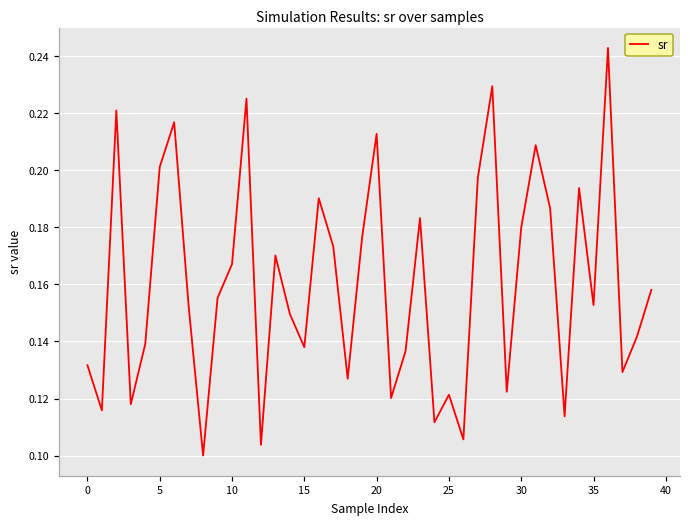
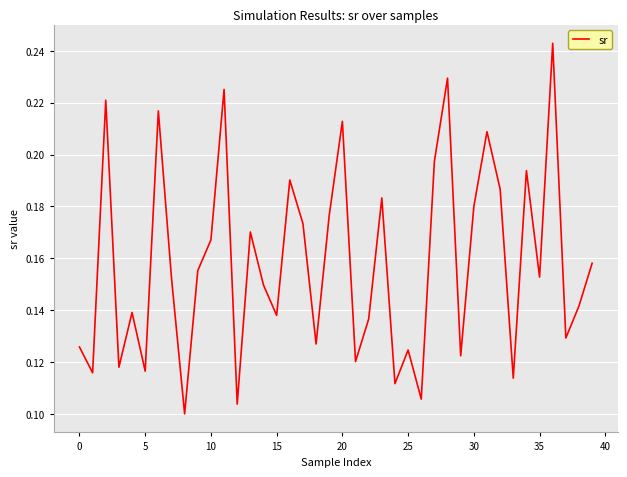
  {
-   "0": 0.132,
-   "5": 0.201,
+   "0": 0.126,
+   "5": 0.116,
    "10": 0.167,
    "15": 0.138,
    "20": 0.213,
-   "25": 0.121,
+   "25": 0.125,
    "30": 0.180,
    "35": 0.153
  }
